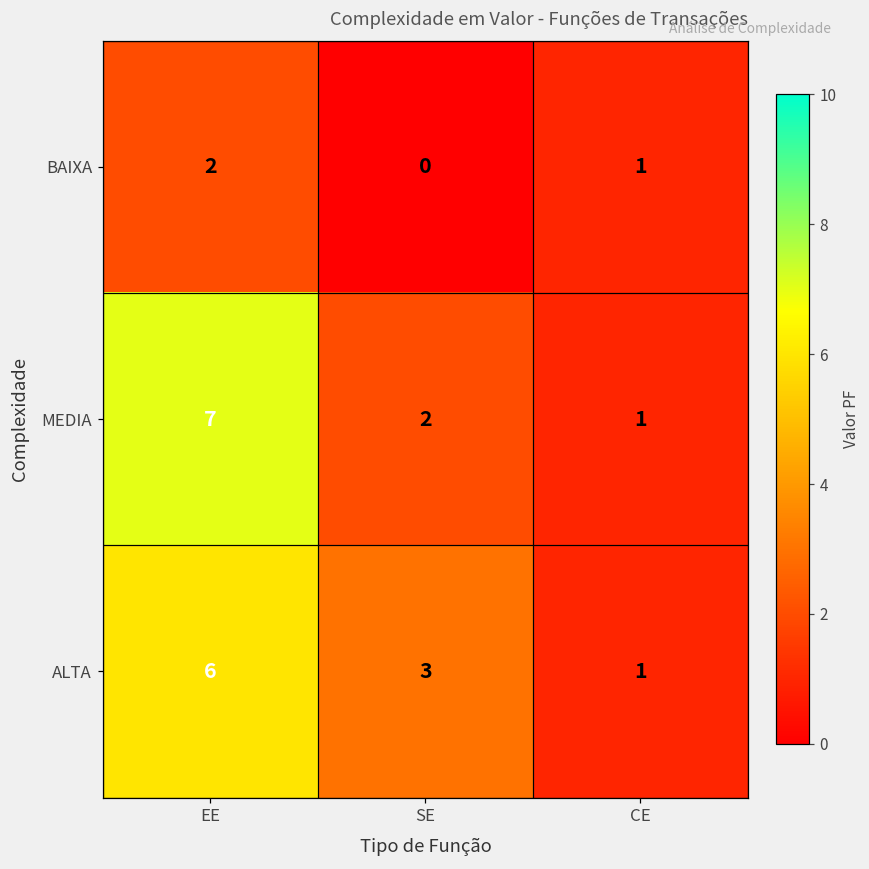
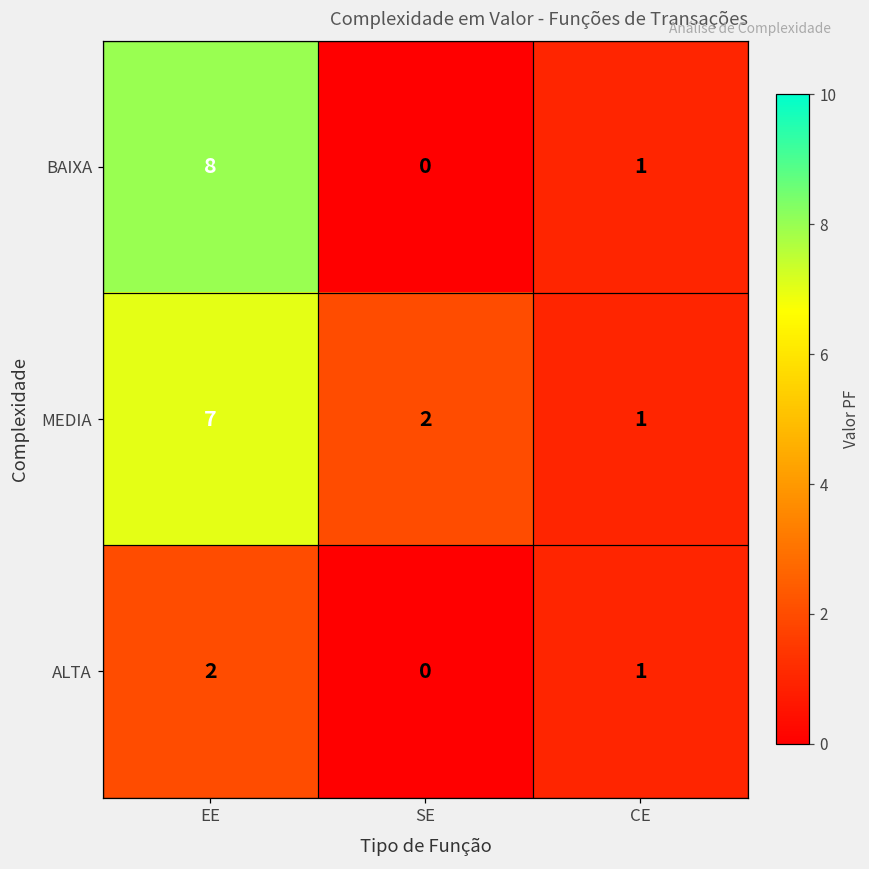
  {
    "BAIXA": {
-     "EE": 2,
+     "EE": 8,
      "SE": 0,
      "CE": 1
    },
    "MEDIA": {
      "EE": 7,
      "SE": 2,
      "CE": 1
    },
    "ALTA": {
-     "EE": 6,
-     "SE": 3,
+     "EE": 2,
+     "SE": 0,
      "CE": 1
    }
  }
